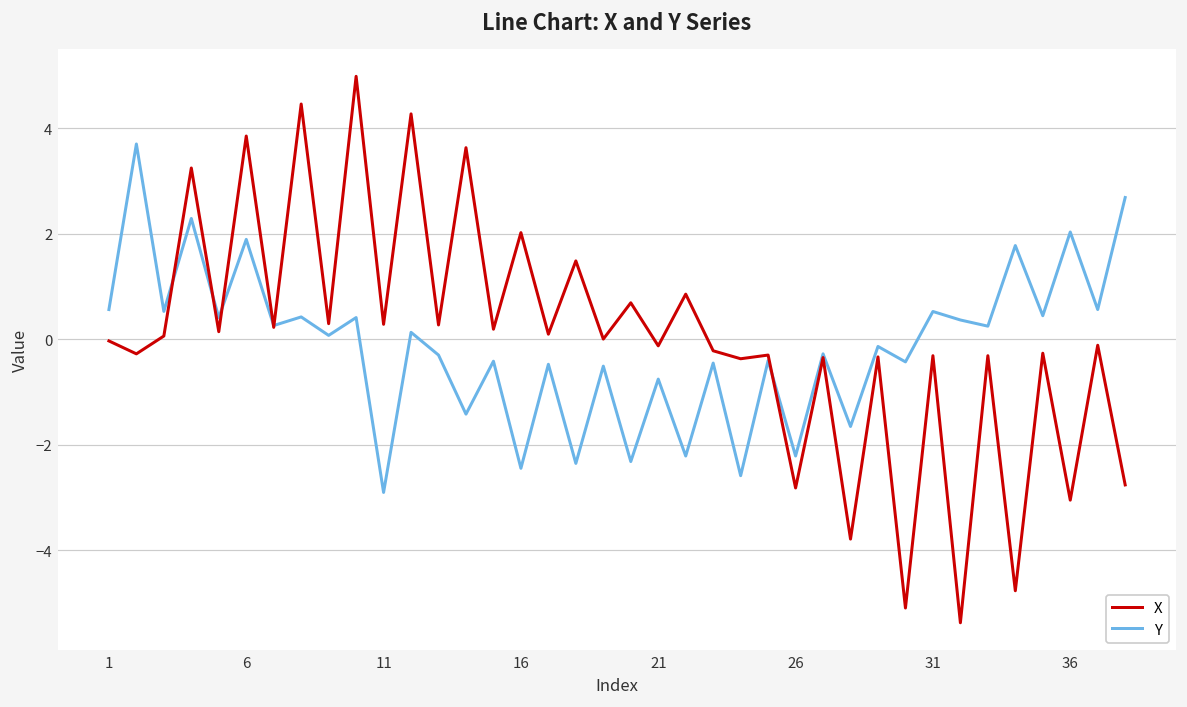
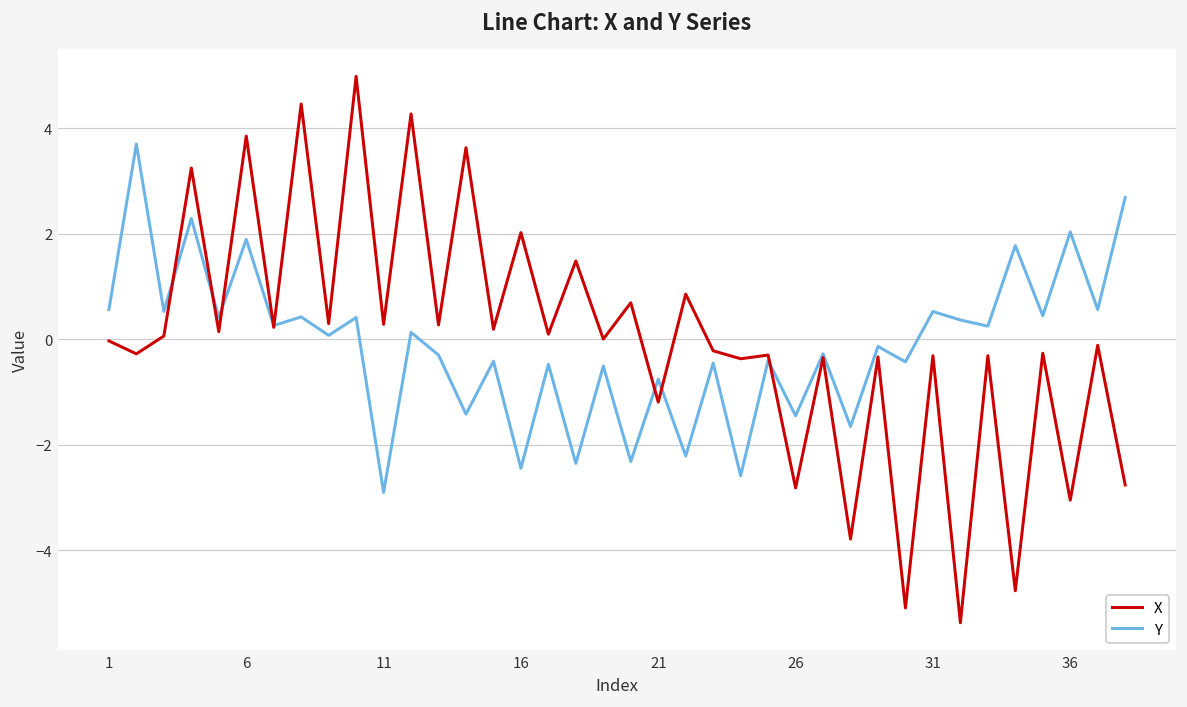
  {
    "X": {
      "1": 0.0,
      "6": 3.9,
      "11": 0.3,
      "16": 2.0,
-     "21": -0.1,
+     "21": -1.2,
      "26": -2.8,
      "31": -0.3,
      "36": -3.1
    },
    "Y": {
      "1": 0.6,
      "6": 1.9,
      "11": -2.9,
      "16": -2.5,
      "21": -0.8,
-     "26": -2.2,
+     "26": -1.5,
      "31": 0.5,
      "36": 2.0
    }
  }
